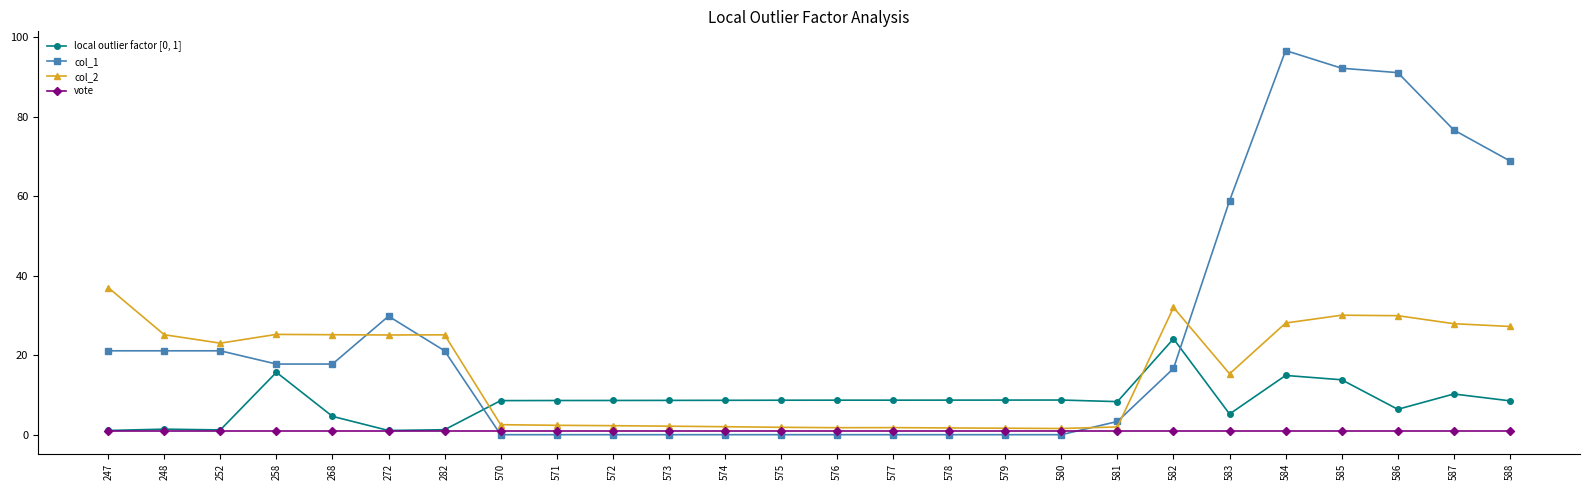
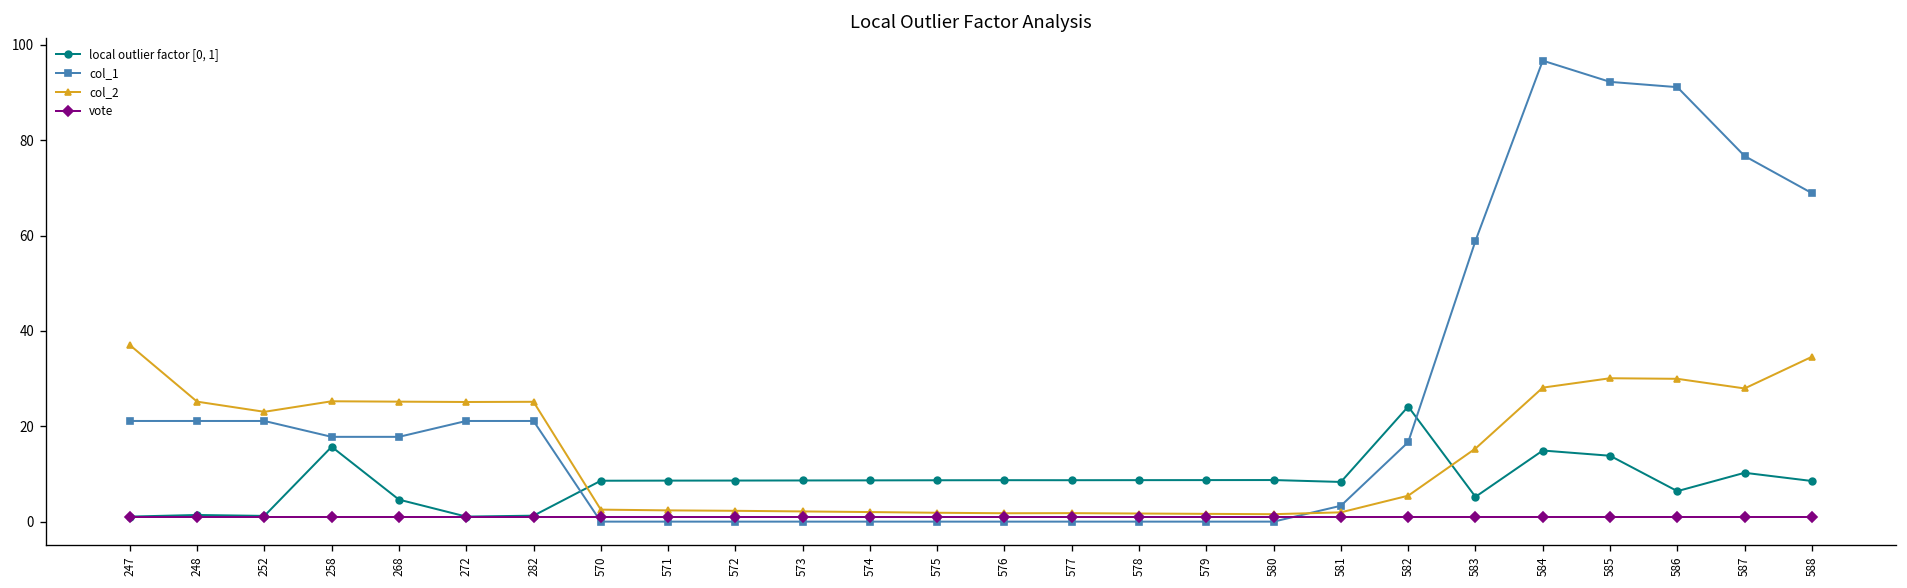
  {
    "local outlier factor [0, 1]": {
      "258": 16,
      "268": 5,
      "570": 9,
      "571": 9,
      "572": 9,
      "573": 9,
      "574": 9,
      "575": 9,
      "576": 9,
      "577": 9,
      "578": 9,
      "579": 9,
      "580": 9,
      "581": 8,
      "582": 24,
      "583": 5,
      "584": 15,
      "585": 14,
      "586": 6,
      "587": 10,
      "588": 9
    },
    "col_1": {
      "247": 21,
      "248": 21,
      "252": 21,
      "258": 18,
      "268": 18,
-     "272": 30,
+     "272": 21,
      "282": 21,
      "570": 0,
      "571": 0,
      "572": 0,
      "573": 0,
      "574": 0,
      "575": 0,
      "576": 0,
      "577": 0,
      "578": 0,
      "579": 0,
      "580": 0,
      "581": 3,
      "582": 17,
      "583": 59,
      "584": 97,
      "585": 92,
      "586": 91,
      "587": 77,
      "588": 69
    },
    "col_2": {
      "247": 37,
      "248": 25,
      "252": 23,
      "258": 25,
      "268": 25,
      "272": 25,
      "282": 25,
      "570": 3,
      "571": 2,
      "572": 2,
      "573": 2,
      "574": 2,
      "575": 2,
      "576": 2,
      "577": 2,
      "578": 2,
      "581": 2,
-     "582": 32,
+     "582": 5,
      "583": 15,
      "584": 28,
      "585": 30,
      "586": 30,
      "587": 28,
-     "588": 27
+     "588": 35
    },
    "vote": {
      "258": 1,
      "268": 1,
      "570": 1,
      "571": 1,
      "572": 1,
      "573": 1,
      "574": 1,
      "575": 1,
      "576": 1,
      "577": 1,
      "578": 1,
      "581": 1,
      "582": 1,
      "583": 1,
      "584": 1,
      "585": 1,
      "586": 1,
      "587": 1,
      "588": 1
    }
  }
